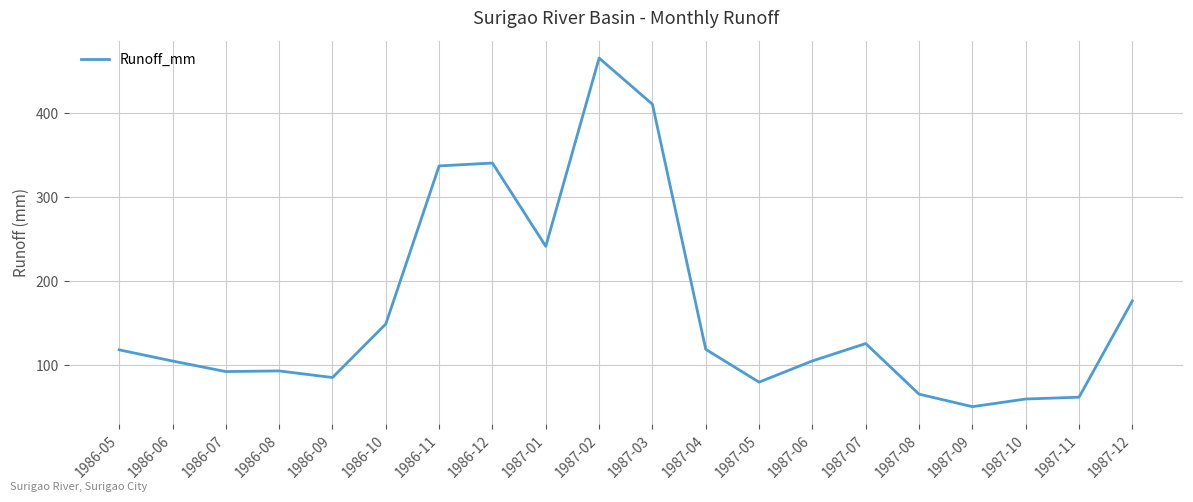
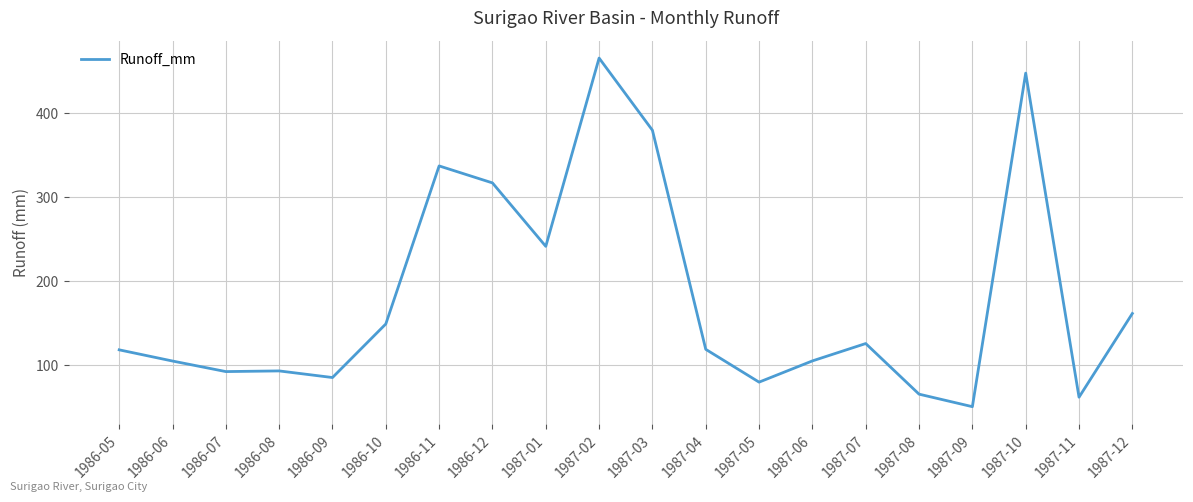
  {
    "1986-05": 120,
    "1986-06": 100,
    "1986-07": 90,
    "1986-08": 90,
    "1986-09": 90,
    "1986-10": 150,
    "1986-11": 340,
-   "1986-12": 340,
+   "1986-12": 320,
    "1987-01": 240,
    "1987-02": 470,
-   "1987-03": 410,
+   "1987-03": 380,
    "1987-04": 120,
    "1987-05": 80,
    "1987-06": 110,
    "1987-07": 130,
    "1987-08": 70,
    "1987-09": 50,
-   "1987-10": 60,
+   "1987-10": 450,
    "1987-11": 60,
-   "1987-12": 180
+   "1987-12": 160
  }
